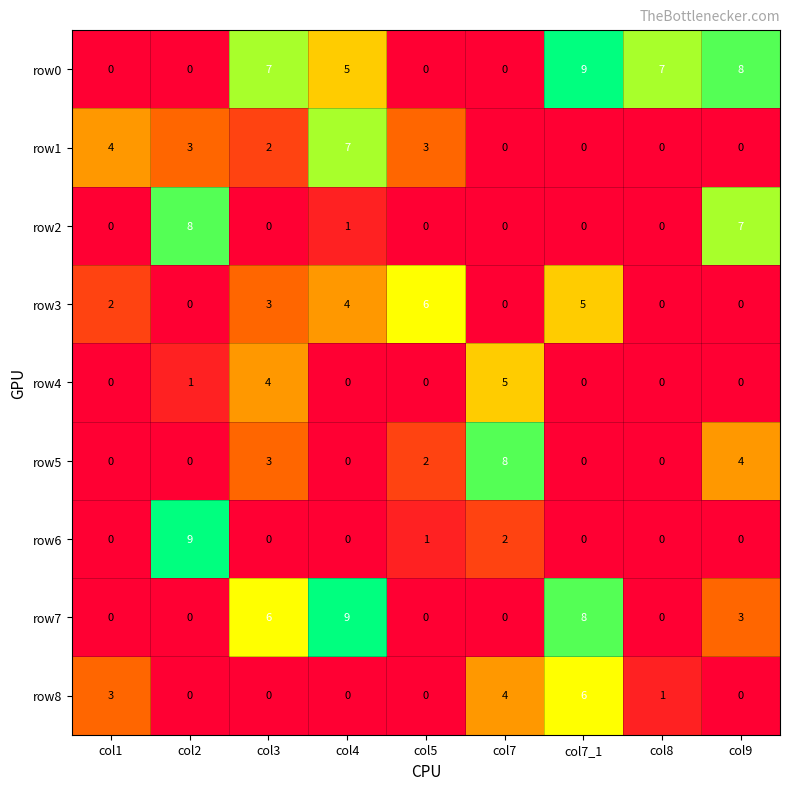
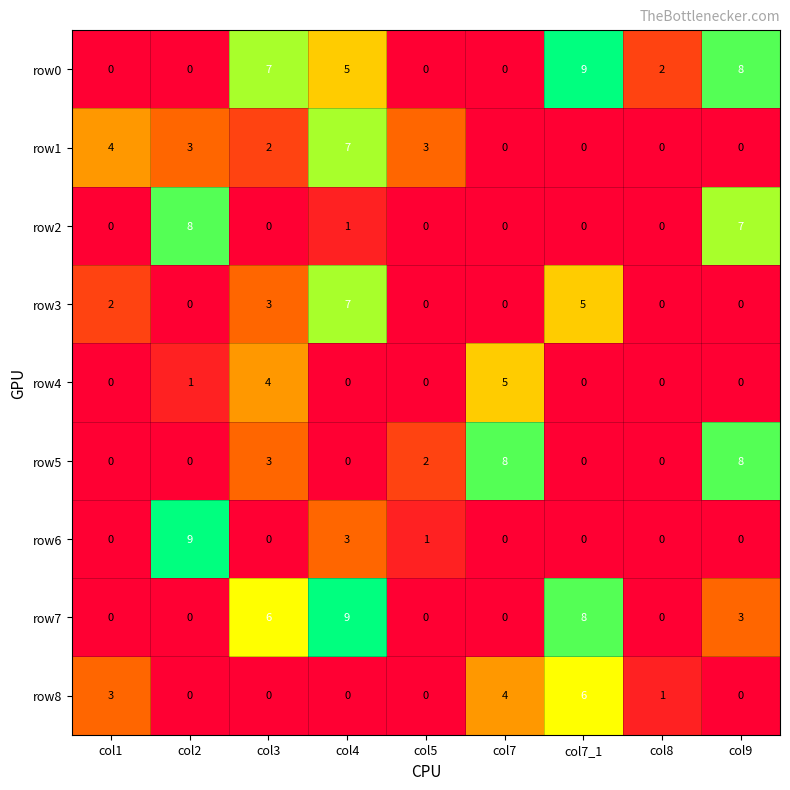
  {
    "row0": {
      "col1": 0,
      "col2": 0,
      "col3": 7,
      "col4": 5,
      "col5": 0,
      "col7": 0,
      "col7_1": 9,
-     "col8": 7,
+     "col8": 2,
      "col9": 8
    },
    "row1": {
      "col1": 4,
      "col2": 3,
      "col3": 2,
      "col4": 7,
      "col5": 3,
      "col7": 0,
      "col7_1": 0,
      "col8": 0,
      "col9": 0
    },
    "row2": {
      "col1": 0,
      "col2": 8,
      "col3": 0,
      "col4": 1,
      "col5": 0,
      "col7": 0,
      "col7_1": 0,
      "col8": 0,
      "col9": 7
    },
    "row3": {
      "col1": 2,
      "col2": 0,
      "col3": 3,
-     "col4": 4,
-     "col5": 6,
+     "col4": 7,
+     "col5": 0,
      "col7": 0,
      "col7_1": 5,
      "col8": 0,
      "col9": 0
    },
    "row4": {
      "col1": 0,
      "col2": 1,
      "col3": 4,
      "col4": 0,
      "col5": 0,
      "col7": 5,
      "col7_1": 0,
      "col8": 0,
      "col9": 0
    },
    "row5": {
      "col1": 0,
      "col2": 0,
      "col3": 3,
      "col4": 0,
      "col5": 2,
      "col7": 8,
      "col7_1": 0,
      "col8": 0,
-     "col9": 4
+     "col9": 8
    },
    "row6": {
      "col1": 0,
      "col2": 9,
      "col3": 0,
-     "col4": 0,
+     "col4": 3,
      "col5": 1,
-     "col7": 2,
+     "col7": 0,
      "col7_1": 0,
      "col8": 0,
      "col9": 0
    },
    "row7": {
      "col1": 0,
      "col2": 0,
      "col3": 6,
      "col4": 9,
      "col5": 0,
      "col7": 0,
      "col7_1": 8,
      "col8": 0,
      "col9": 3
    },
    "row8": {
      "col1": 3,
      "col2": 0,
      "col3": 0,
      "col4": 0,
      "col5": 0,
      "col7": 4,
      "col7_1": 6,
      "col8": 1,
      "col9": 0
    }
  }
